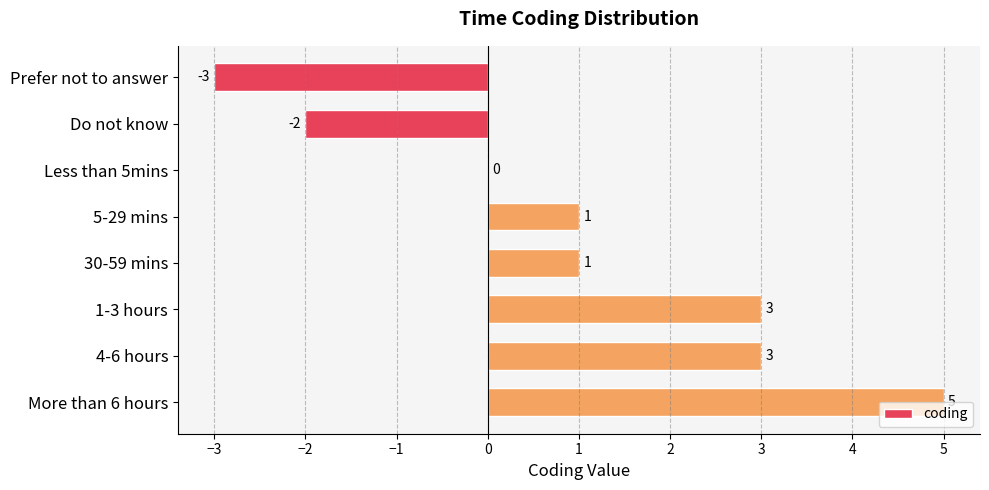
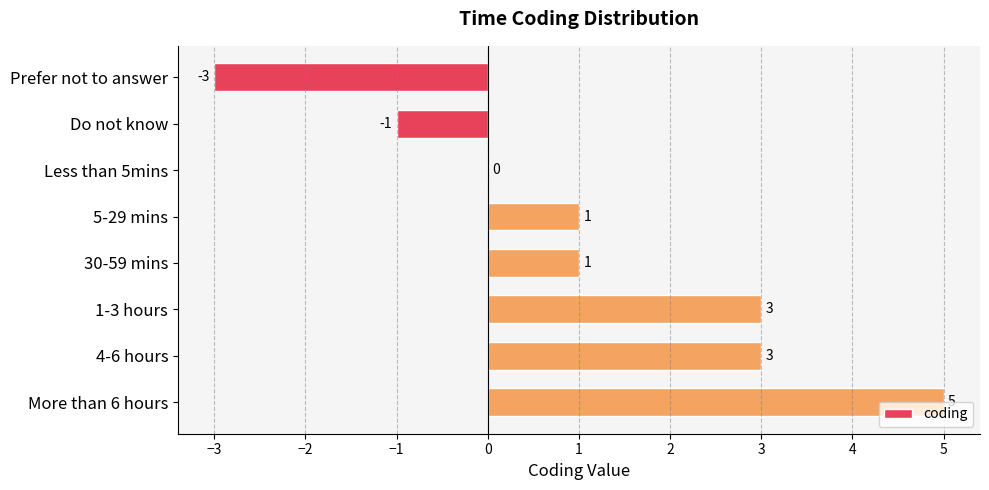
  {
    "Prefer not to answer": -3,
-   "Do not know": -2,
+   "Do not know": -1,
    "Less than 5mins": 0,
    "5-29 mins": 1,
    "30-59 mins": 1,
    "1-3 hours": 3,
    "4-6 hours": 3
  }
